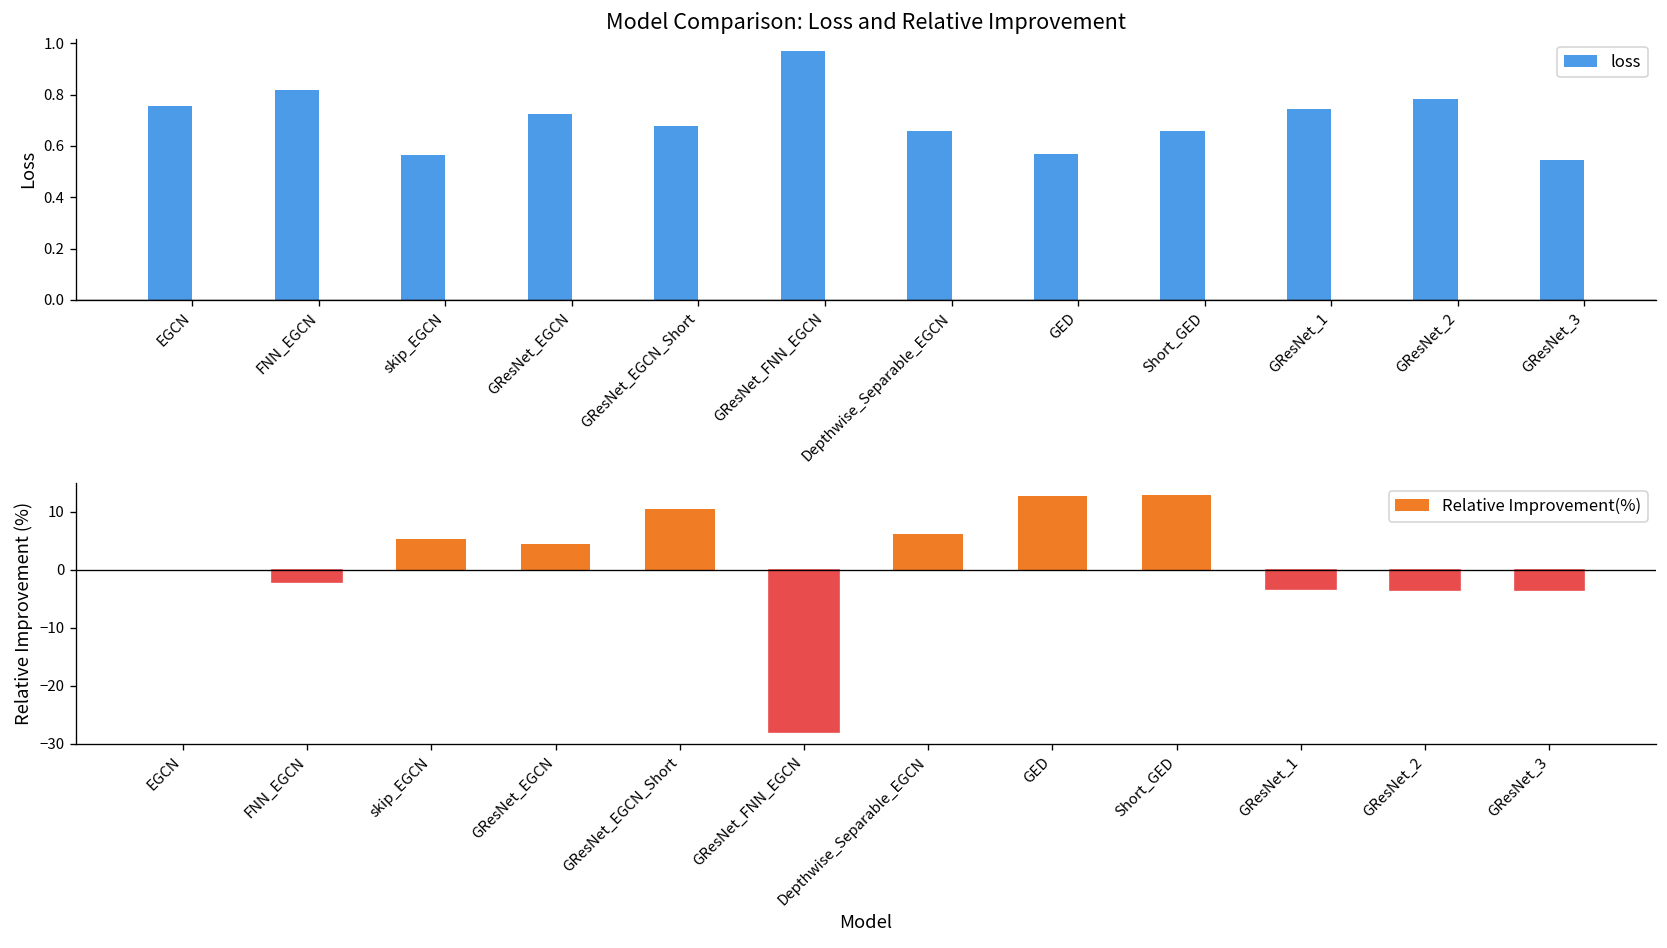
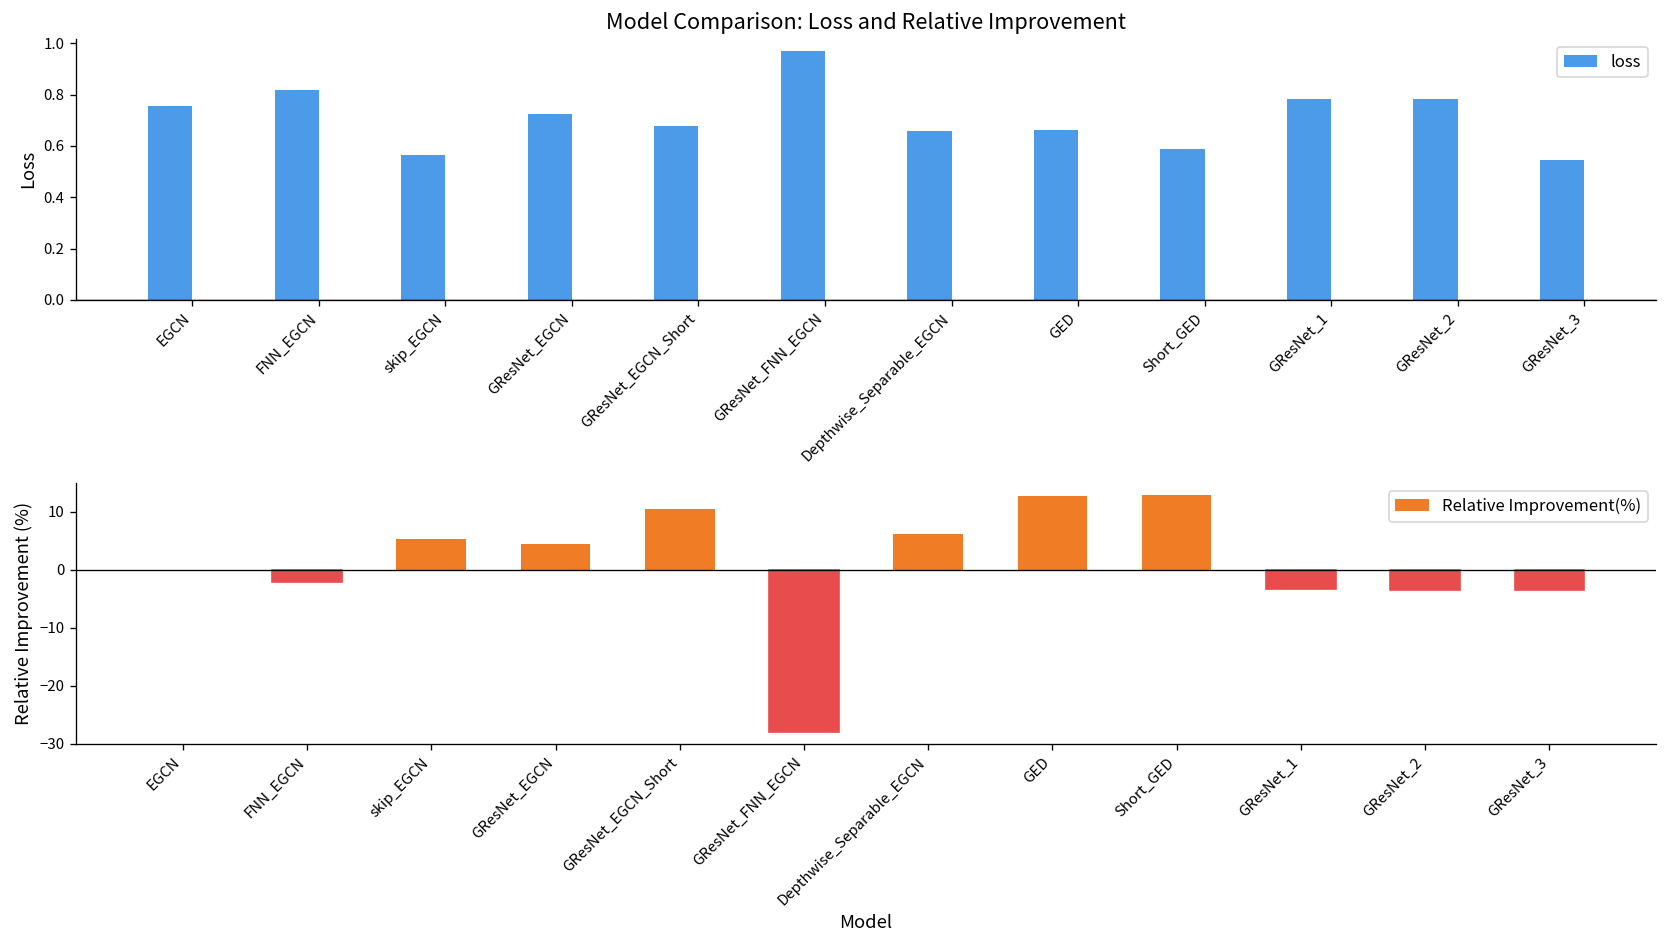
  {
    "Model Comparison: Loss and Relative Improvement": {
      "EGCN": 0.76,
      "FNN_EGCN": 0.82,
      "skip_EGCN": 0.57,
      "GResNet_EGCN": 0.72,
      "GResNet_EGCN_Short": 0.68,
      "GResNet_FNN_EGCN": 0.97,
      "Depthwise_Separable_EGCN": 0.66,
-     "GED": 0.57,
-     "Short_GED": 0.66,
-     "GResNet_1": 0.74,
+     "GED": 0.66,
+     "Short_GED": 0.59,
+     "GResNet_1": 0.78,
      "GResNet_2": 0.78,
      "GResNet_3": 0.55
    }
  }
